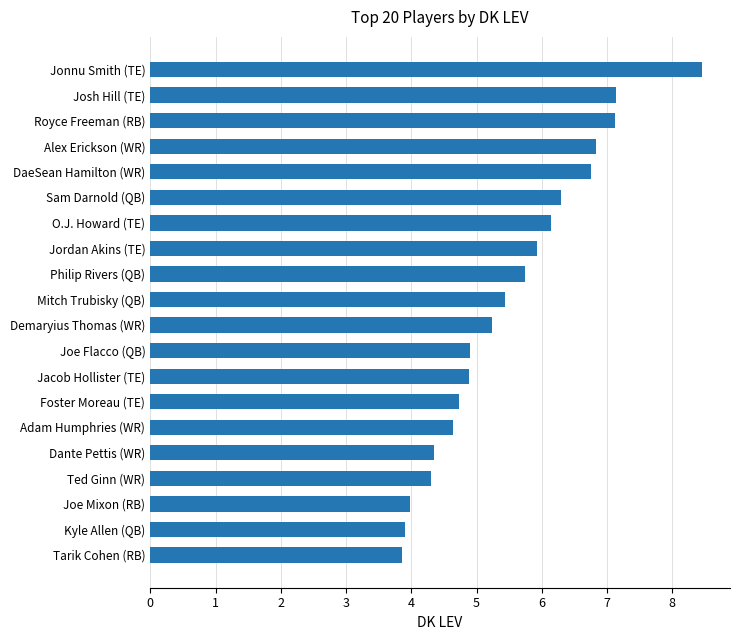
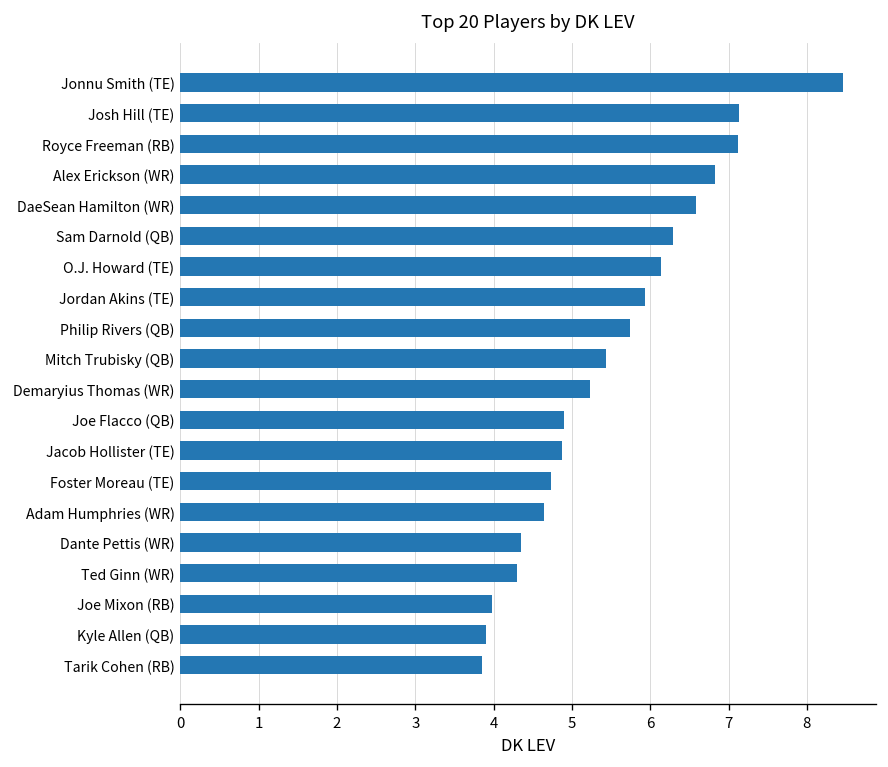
  {
    "Jonnu Smith (TE)": 8.5,
    "Josh Hill (TE)": 7.1,
    "Royce Freeman (RB)": 7.1,
    "Alex Erickson (WR)": 6.8,
-   "DaeSean Hamilton (WR)": 6.8,
+   "DaeSean Hamilton (WR)": 6.6,
    "Sam Darnold (QB)": 6.3,
    "O.J. Howard (TE)": 6.1,
    "Jordan Akins (TE)": 5.9,
    "Philip Rivers (QB)": 5.7,
    "Mitch Trubisky (QB)": 5.4,
    "Demaryius Thomas (WR)": 5.2,
    "Joe Flacco (QB)": 4.9,
    "Jacob Hollister (TE)": 4.9,
    "Foster Moreau (TE)": 4.7,
    "Adam Humphries (WR)": 4.6,
    "Dante Pettis (WR)": 4.4,
    "Ted Ginn (WR)": 4.3,
    "Joe Mixon (RB)": 4.0,
    "Kyle Allen (QB)": 3.9,
    "Tarik Cohen (RB)": 3.9
  }
